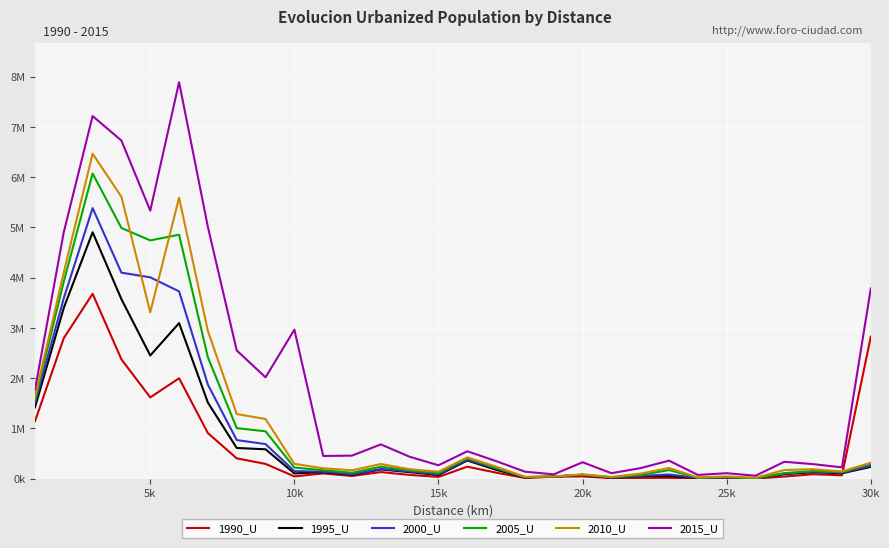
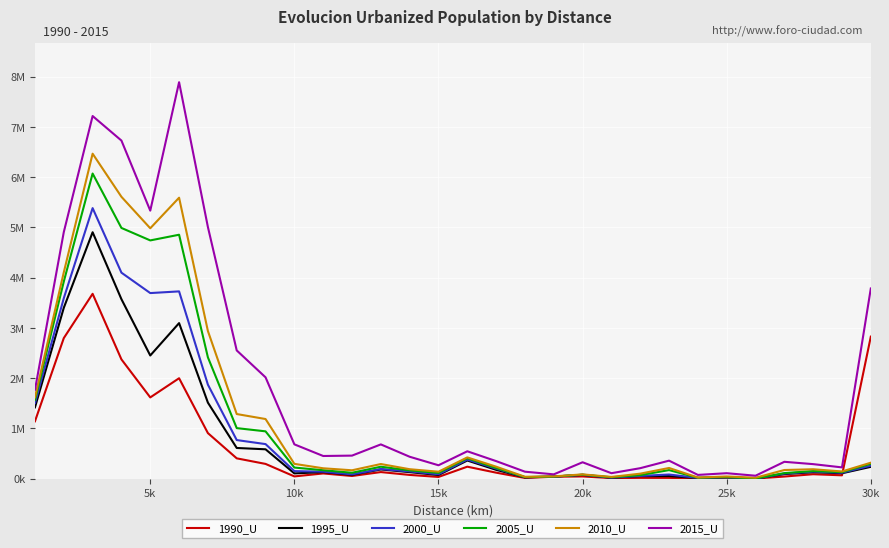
  {
    "1990_U": {
      "5k": 1600000,
      "10k": 0,
      "30k": 2800000
    },
    "1995_U": {
      "5k": 2400000
    },
    "2000_U": {
-     "5k": 4000000
+     "5k": 3700000
    },
    "2005_U": {
      "5k": 4700000,
      "10k": 200000
    },
    "2010_U": {
-     "5k": 3300000,
+     "5k": 5000000,
      "10k": 300000
    },
    "2015_U": {
      "5k": 5300000,
-     "10k": 3000000,
+     "10k": 700000,
      "15k": 300000,
      "20k": 300000,
      "25k": 100000,
      "30k": 3800000
    }
  }
